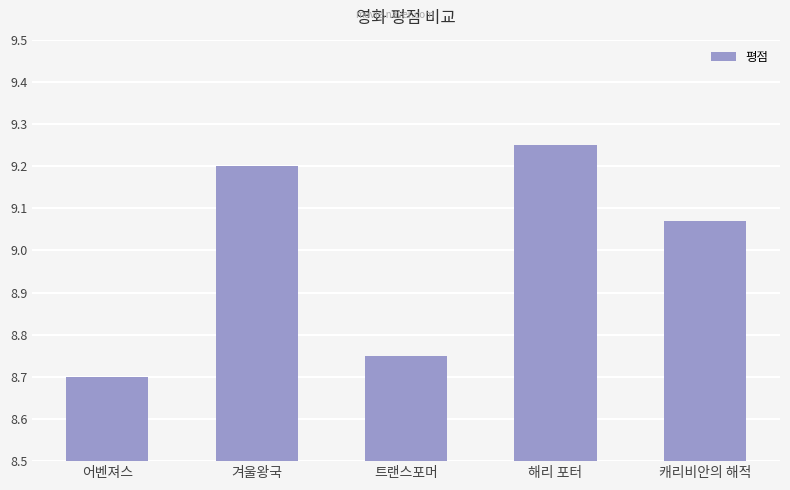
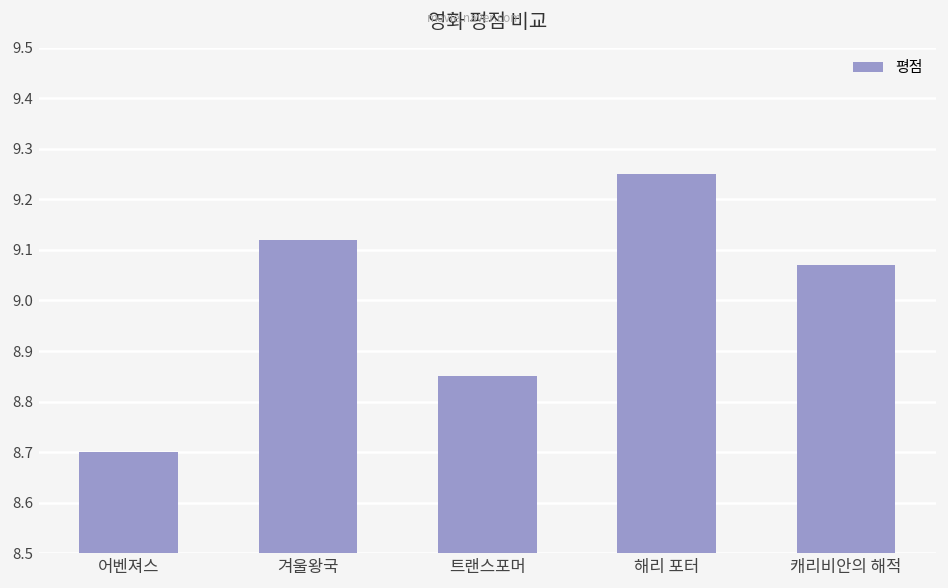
  {
    "어벤져스": 8.70,
-   "겨울왕국": 9.20,
-   "트랜스포머": 8.75,
+   "겨울왕국": 9.12,
+   "트랜스포머": 8.85,
    "해리 포터": 9.25,
    "캐리비안의 해적": 9.07
  }
